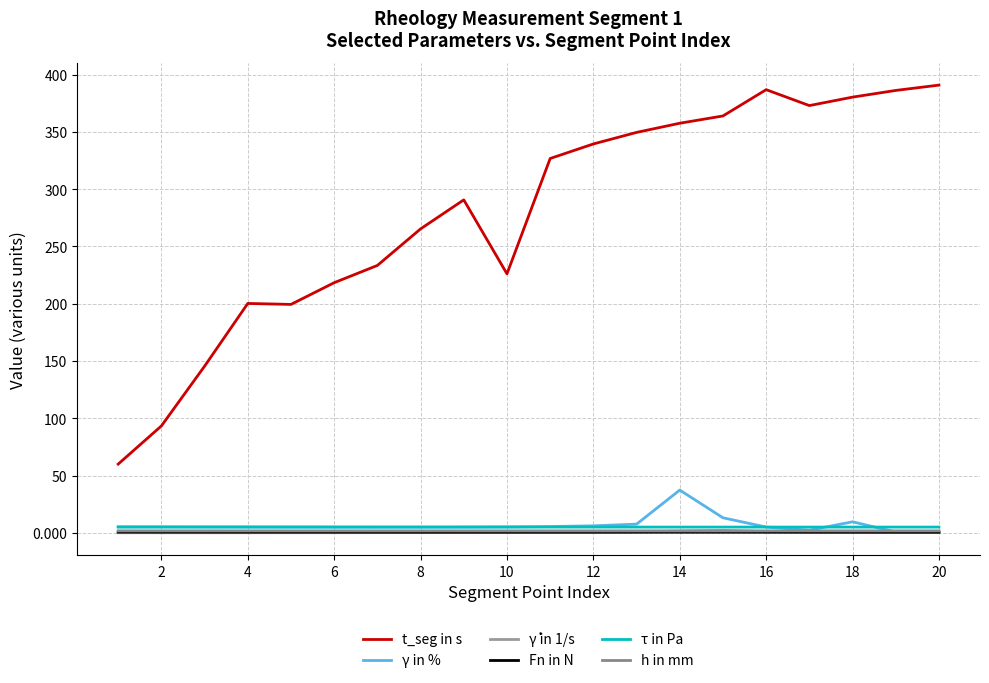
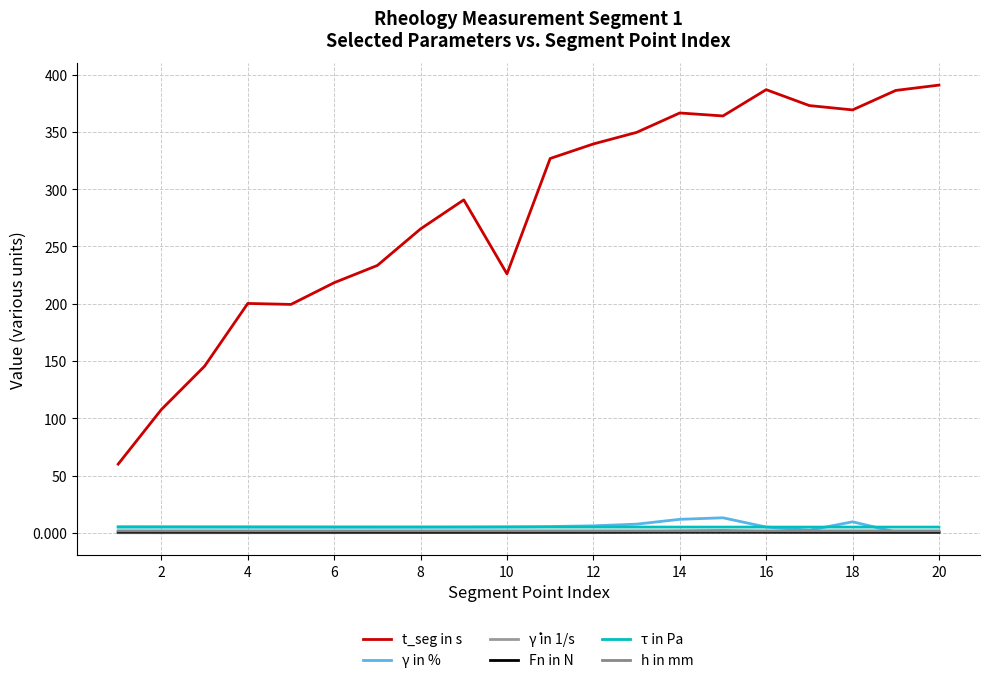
  {
    "t_seg in s": {
-     "2": 93,
+     "2": 108,
      "4": 200,
      "6": 218,
      "8": 265,
      "10": 226,
      "12": 340,
-     "14": 358,
+     "14": 367,
      "16": 387,
-     "18": 380,
+     "18": 369,
      "20": 391
    },
    "γ in %": {
-     "14": 37,
+     "14": 12,
      "18": 10
    },
    "τ in Pa": {
      "14": 5,
      "18": 5,
      "20": 5
    }
  }
